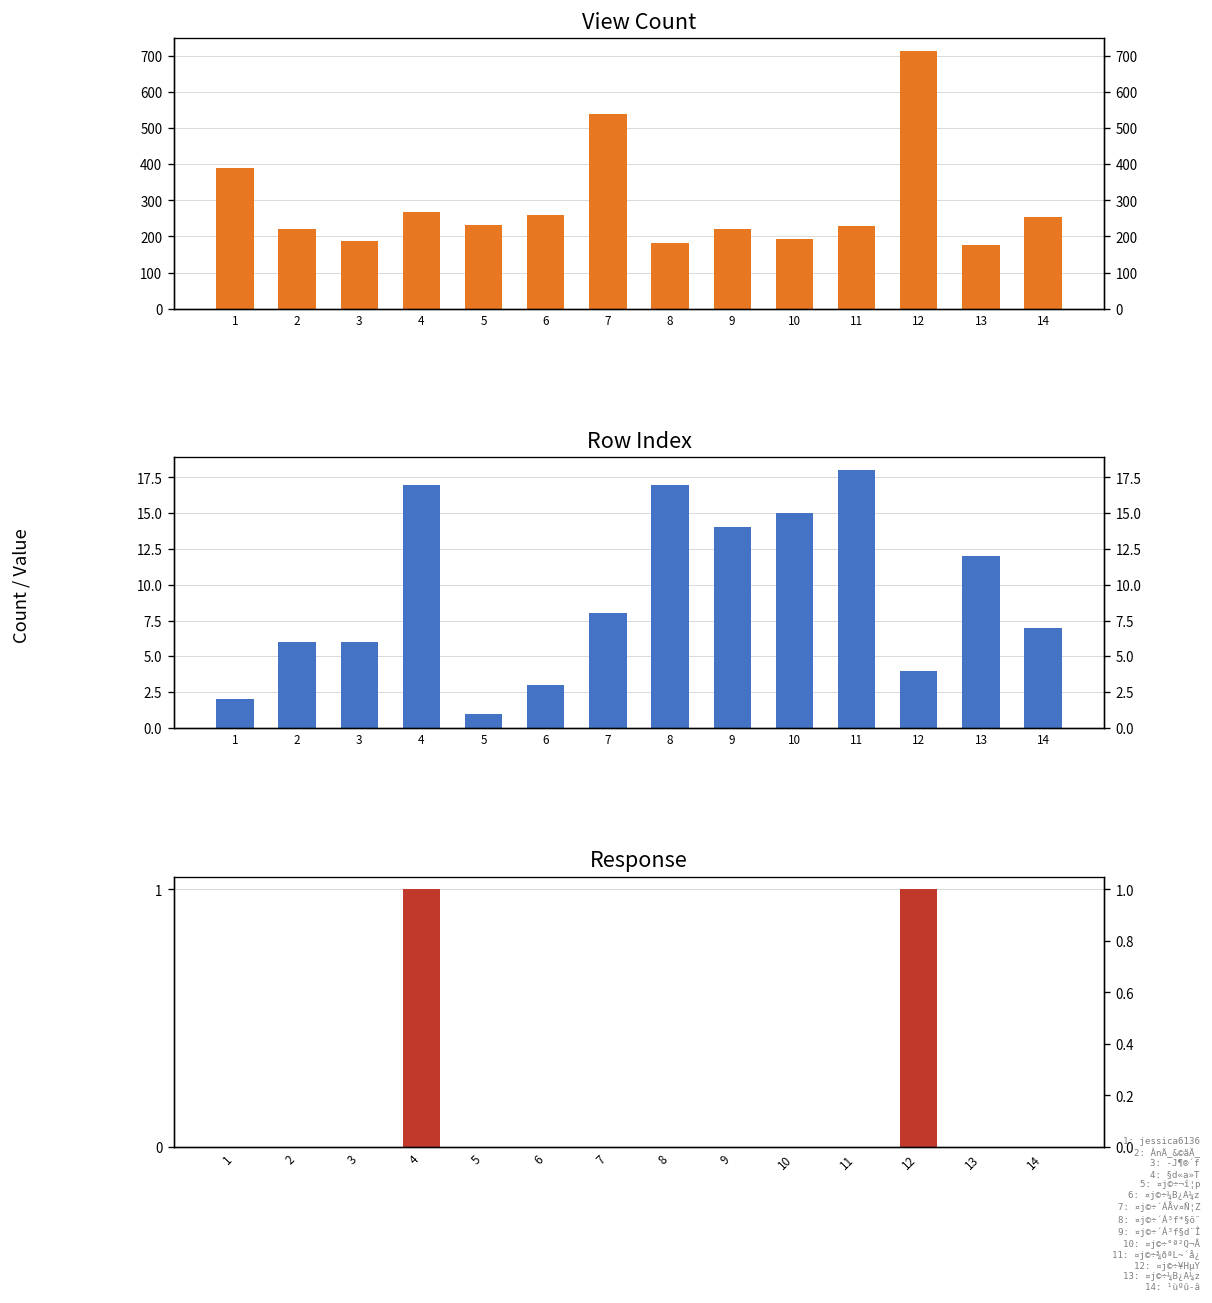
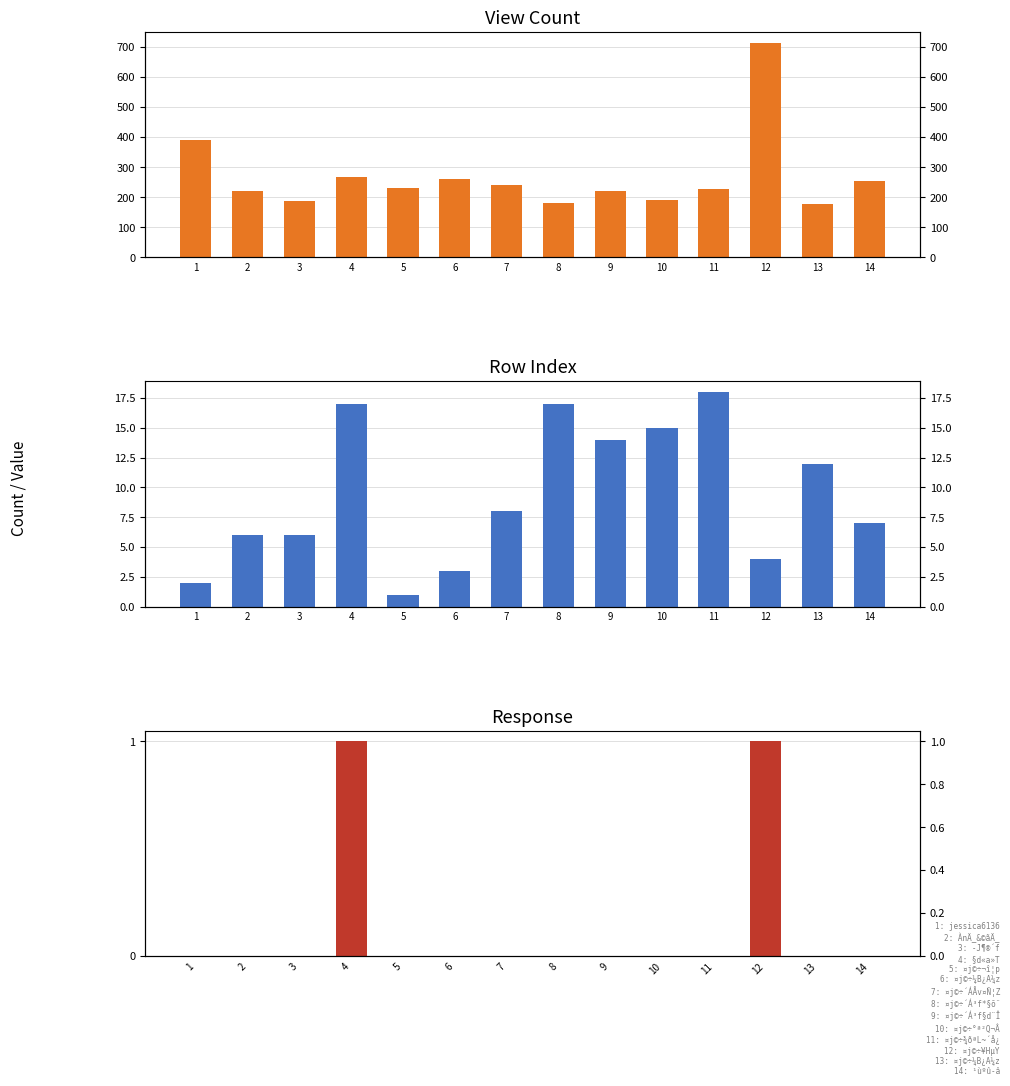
  {
    "View Count": {
      "1": 390,
      "2": 220,
      "3": 190,
      "4": 270,
      "5": 230,
      "6": 260,
-     "7": 540,
+     "7": 240,
      "8": 180,
      "9": 220,
      "10": 190,
      "11": 230,
      "12": 710,
      "13": 180,
      "14": 260
    },
    "Row Index": {
      "1": 2.0,
      "2": 6.0,
      "3": 6.0,
      "4": 17.0,
      "5": 1.0,
      "6": 3.0,
      "7": 8.0,
      "8": 17.0,
      "9": 14.0,
      "10": 15.0,
      "11": 18.0,
      "12": 4.0,
      "13": 12.0,
      "14": 7.0
    },
    "Response": {
      "1": 0.00,
      "2": 0.00,
      "3": 0.00,
      "4": 1.00,
      "5": 0.00,
      "6": 0.00,
      "7": 0.00,
      "8": 0.00,
      "9": 0.00,
      "10": 0.00,
      "11": 0.00,
      "12": 1.00,
      "13": 0.00,
      "14": 0.00
    }
  }
